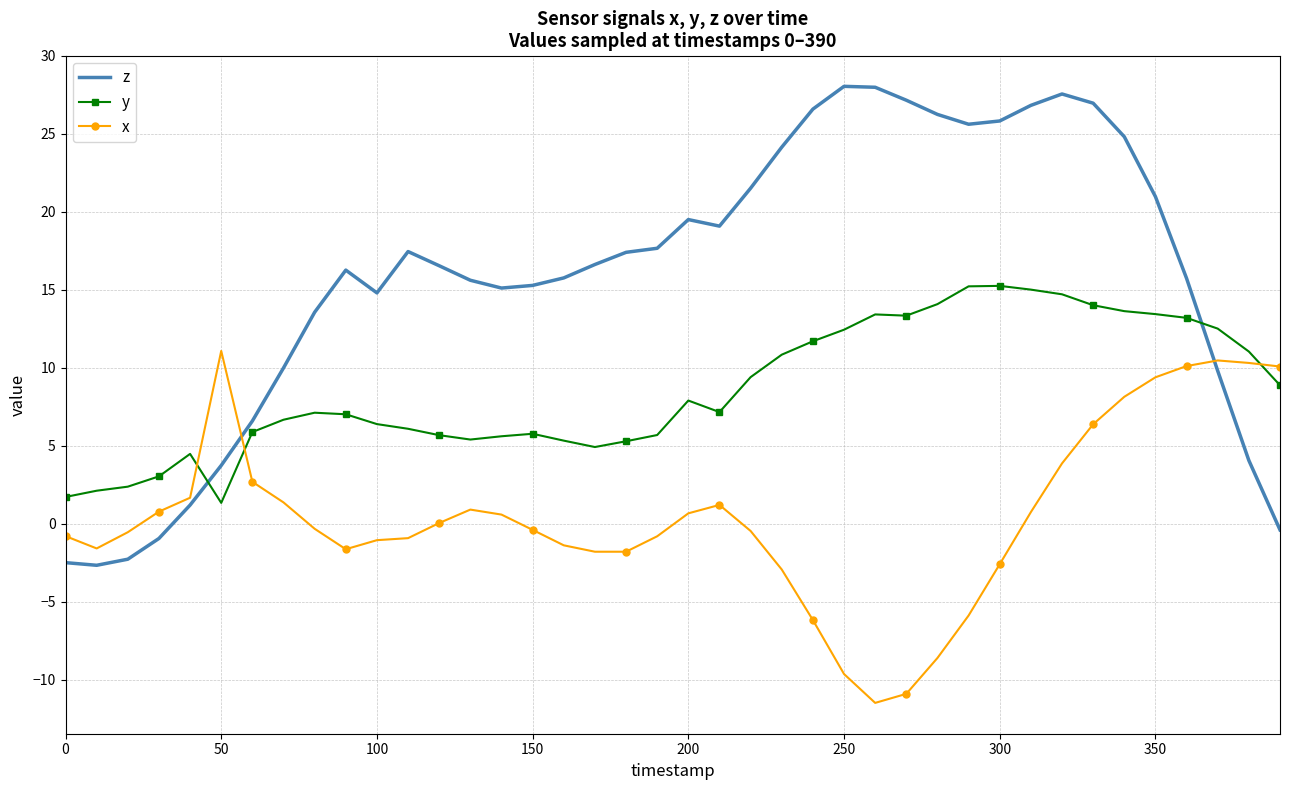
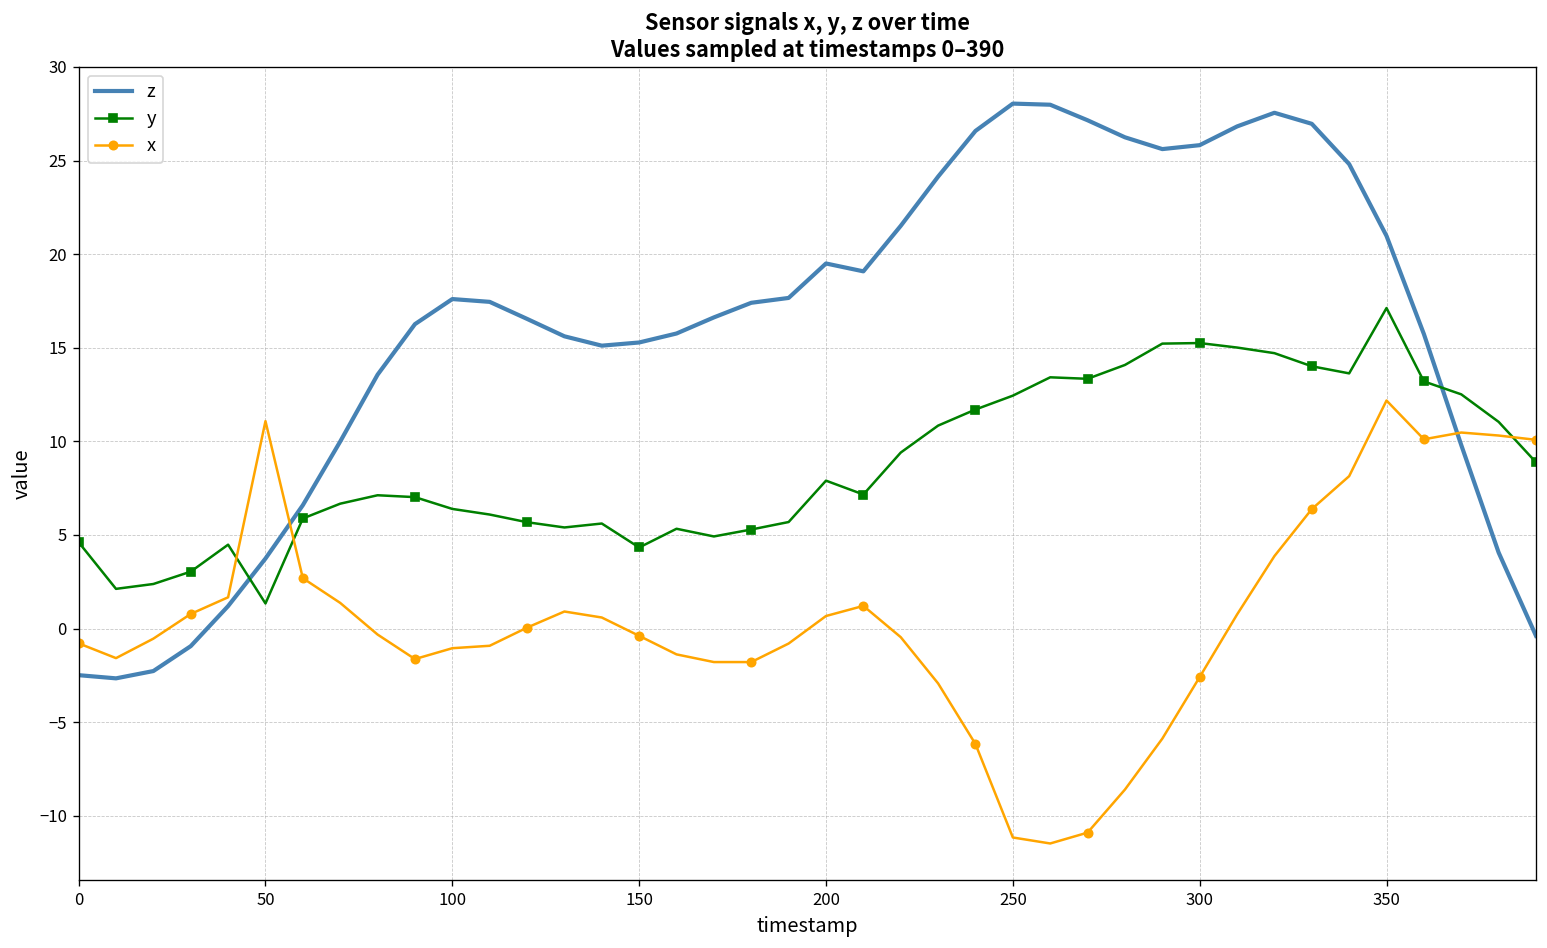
  {
    "z": {
      "0": -2.5,
      "50": 3.7,
-     "100": 14.8,
+     "100": 17.6,
      "150": 15.3,
      "200": 19.5,
      "250": 28.0,
      "300": 25.8,
      "350": 21.0
    },
    "y": {
-     "0": 1.7,
+     "0": 4.6,
      "50": 1.3,
      "100": 6.4,
-     "150": 5.8,
+     "150": 4.3,
      "200": 7.9,
      "250": 12.4,
      "300": 15.3,
-     "350": 13.4
+     "350": 17.1
    },
    "x": {
      "0": -0.8,
      "50": 11.1,
      "100": -1.1,
      "150": -0.4,
      "200": 0.7,
-     "250": -9.6,
+     "250": -11.2,
      "300": -2.6,
-     "350": 9.4
+     "350": 12.2
    }
  }
